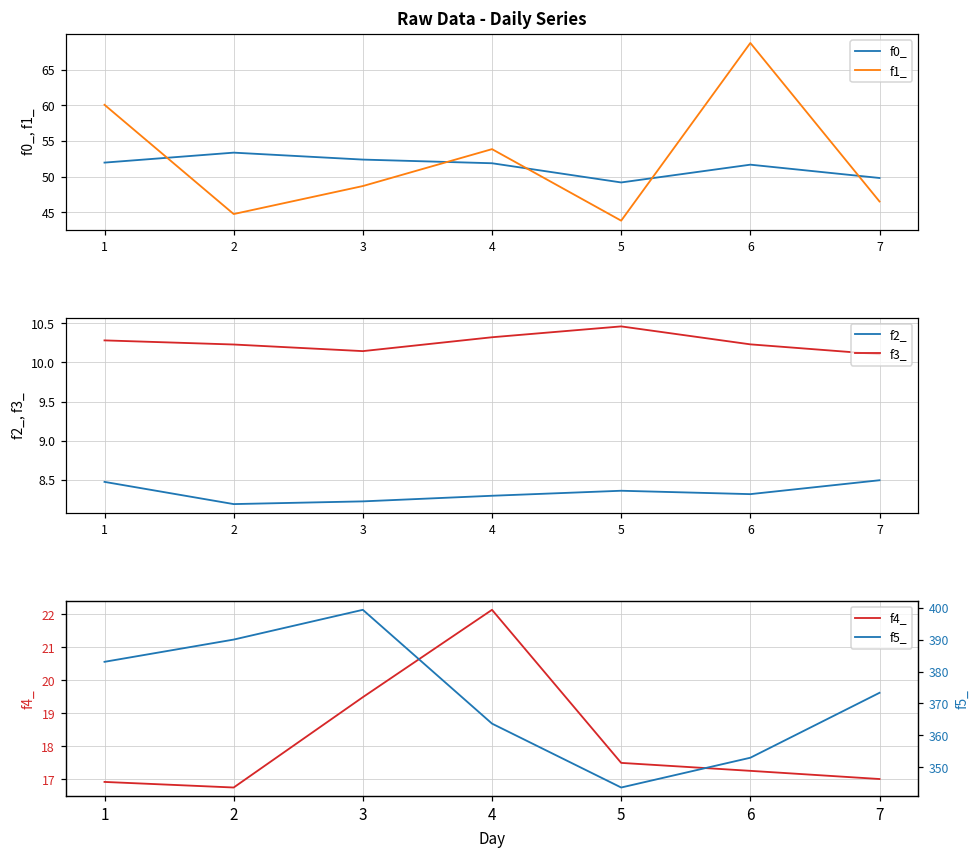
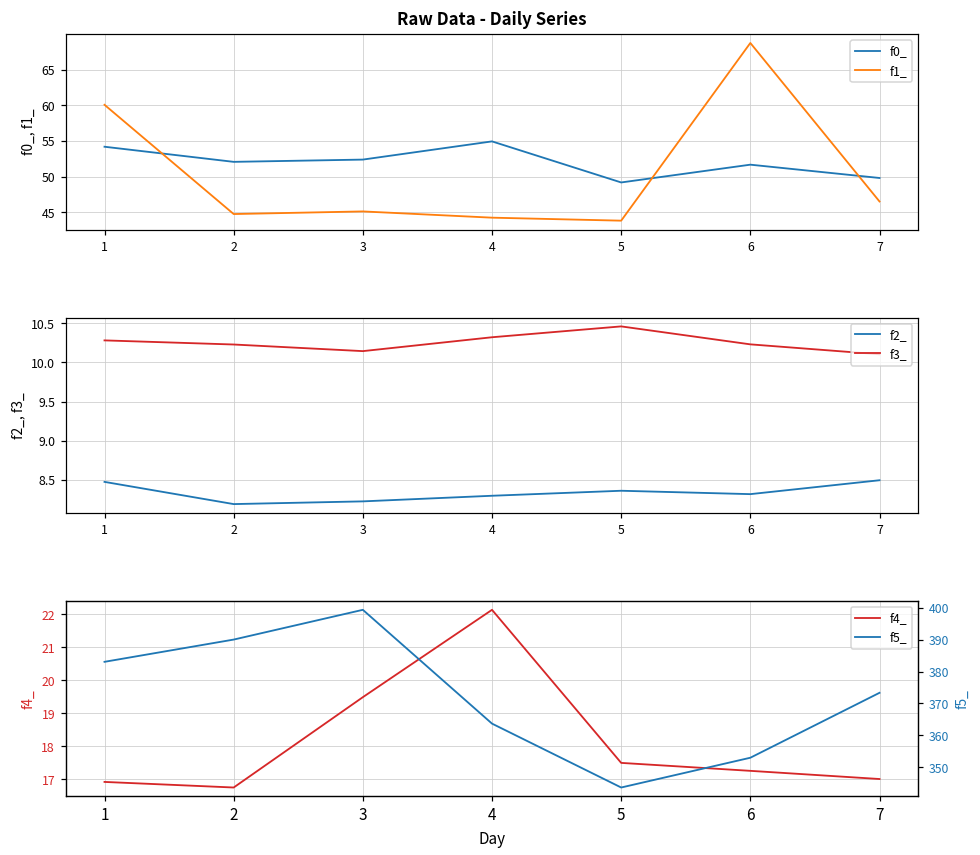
  {
    "Raw Data - Daily Series": {
      "f0_": {
-       "1": 52,
-       "2": 53,
+       "1": 54,
+       "2": 52,
        "3": 52,
-       "4": 52,
+       "4": 55,
        "5": 49,
        "6": 52,
        "7": 50
      },
      "f1_": {
        "1": 60,
        "2": 45,
-       "3": 49,
-       "4": 54,
+       "3": 45,
+       "4": 44,
        "5": 44,
        "6": 69,
        "7": 47
      }
    }
  }
